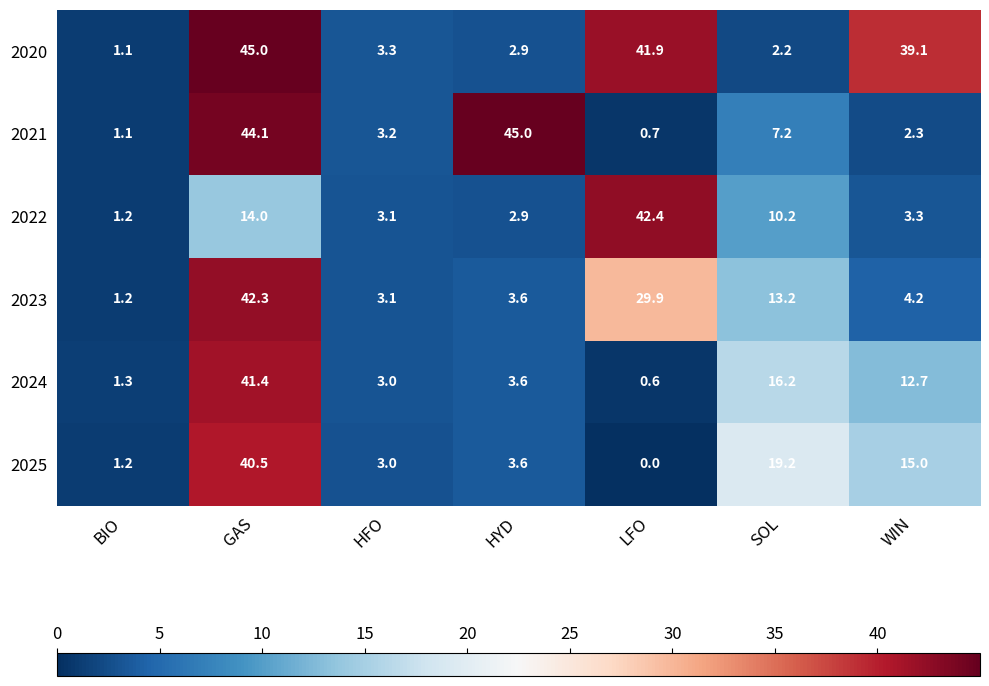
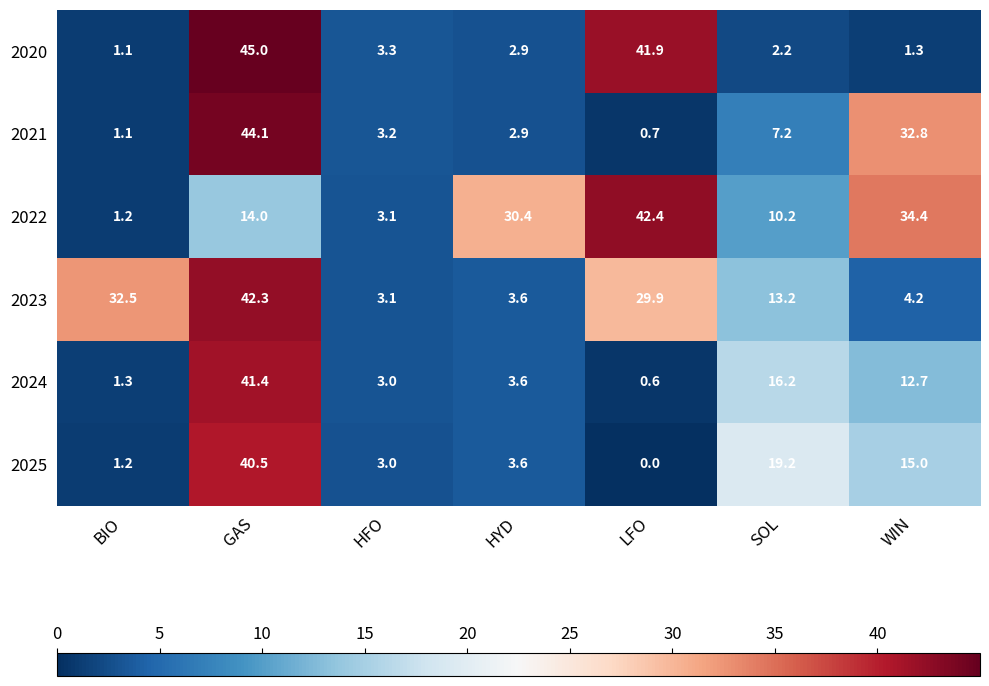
  {
    "2020": {
      "BIO": 1.1,
      "GAS": 45.0,
      "HFO": 3.3,
      "HYD": 2.9,
      "LFO": 41.9,
      "SOL": 2.2,
-     "WIN": 39.1
+     "WIN": 1.3
    },
    "2021": {
      "BIO": 1.1,
      "GAS": 44.1,
      "HFO": 3.2,
-     "HYD": 45.0,
+     "HYD": 2.9,
      "LFO": 0.7,
      "SOL": 7.2,
-     "WIN": 2.3
+     "WIN": 32.8
    },
    "2022": {
      "BIO": 1.2,
      "GAS": 14.0,
      "HFO": 3.1,
-     "HYD": 2.9,
+     "HYD": 30.4,
      "LFO": 42.4,
      "SOL": 10.2,
-     "WIN": 3.3
+     "WIN": 34.4
    },
    "2023": {
-     "BIO": 1.2,
+     "BIO": 32.5,
      "GAS": 42.3,
      "HFO": 3.1,
      "HYD": 3.6,
      "LFO": 29.9,
      "SOL": 13.2,
      "WIN": 4.2
    },
    "2024": {
      "BIO": 1.3,
      "GAS": 41.4,
      "HFO": 3.0,
      "HYD": 3.6,
      "LFO": 0.6,
      "SOL": 16.2,
      "WIN": 12.7
    },
    "2025": {
      "BIO": 1.2,
      "GAS": 40.5,
      "HFO": 3.0,
      "HYD": 3.6,
      "LFO": 0.0,
      "WIN": 15.0
    }
  }
